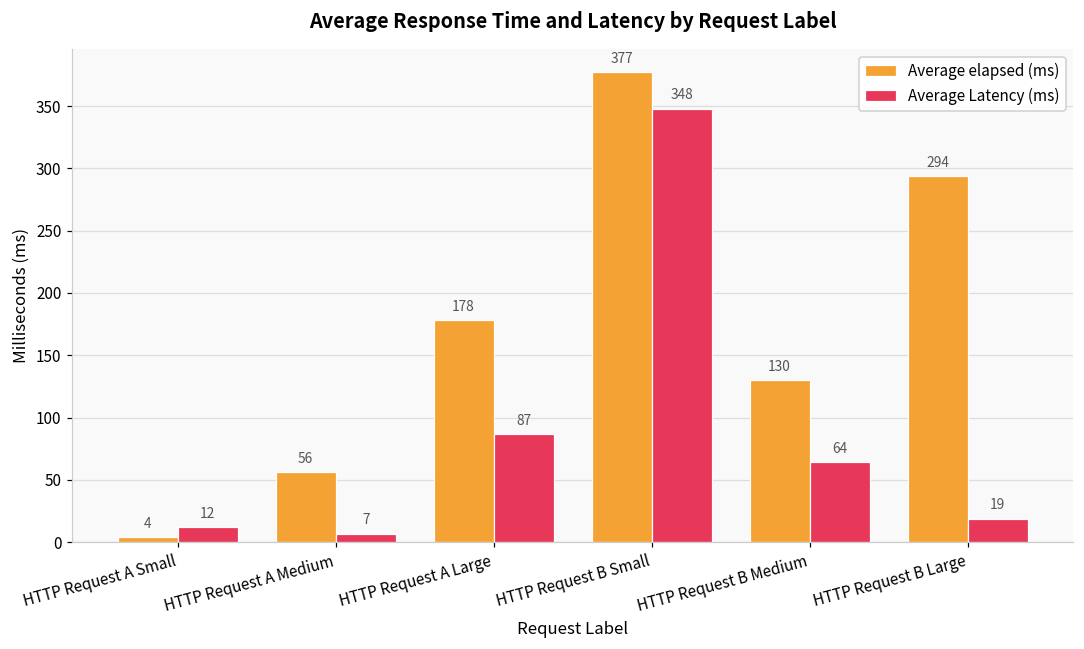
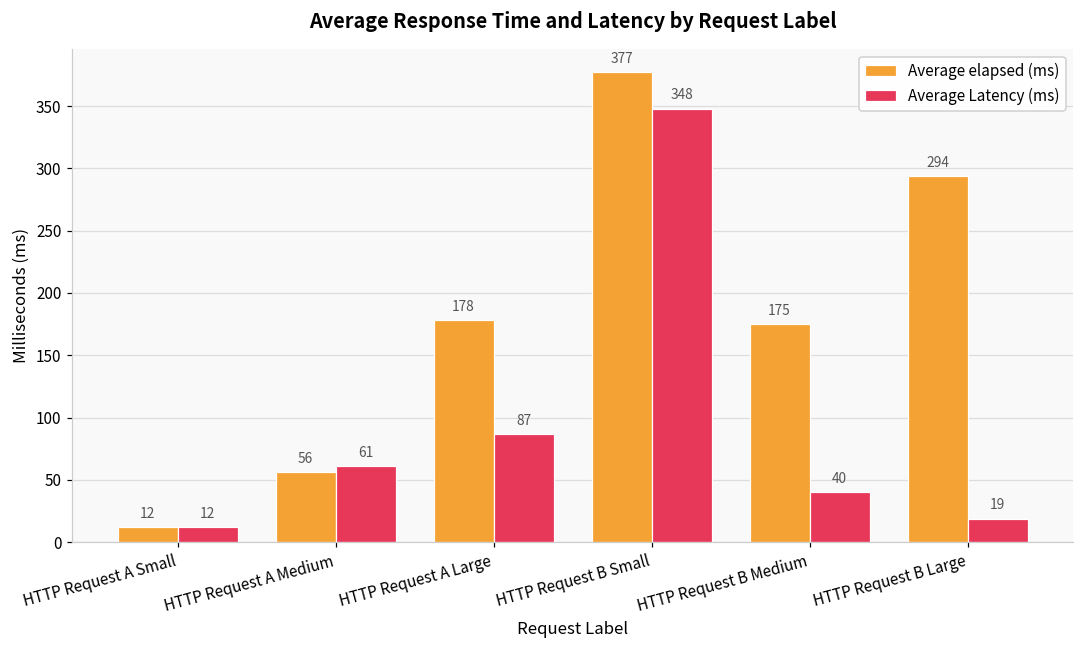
  {
    "Average elapsed (ms)": {
-     "HTTP Request A Small": 4,
+     "HTTP Request A Small": 12,
      "HTTP Request A Medium": 56,
      "HTTP Request A Large": 178,
      "HTTP Request B Small": 377,
-     "HTTP Request B Medium": 130,
+     "HTTP Request B Medium": 175,
      "HTTP Request B Large": 294
    },
    "Average Latency (ms)": {
      "HTTP Request A Small": 12,
-     "HTTP Request A Medium": 7,
+     "HTTP Request A Medium": 61,
      "HTTP Request A Large": 87,
      "HTTP Request B Small": 348,
-     "HTTP Request B Medium": 64,
+     "HTTP Request B Medium": 40,
      "HTTP Request B Large": 19
    }
  }
